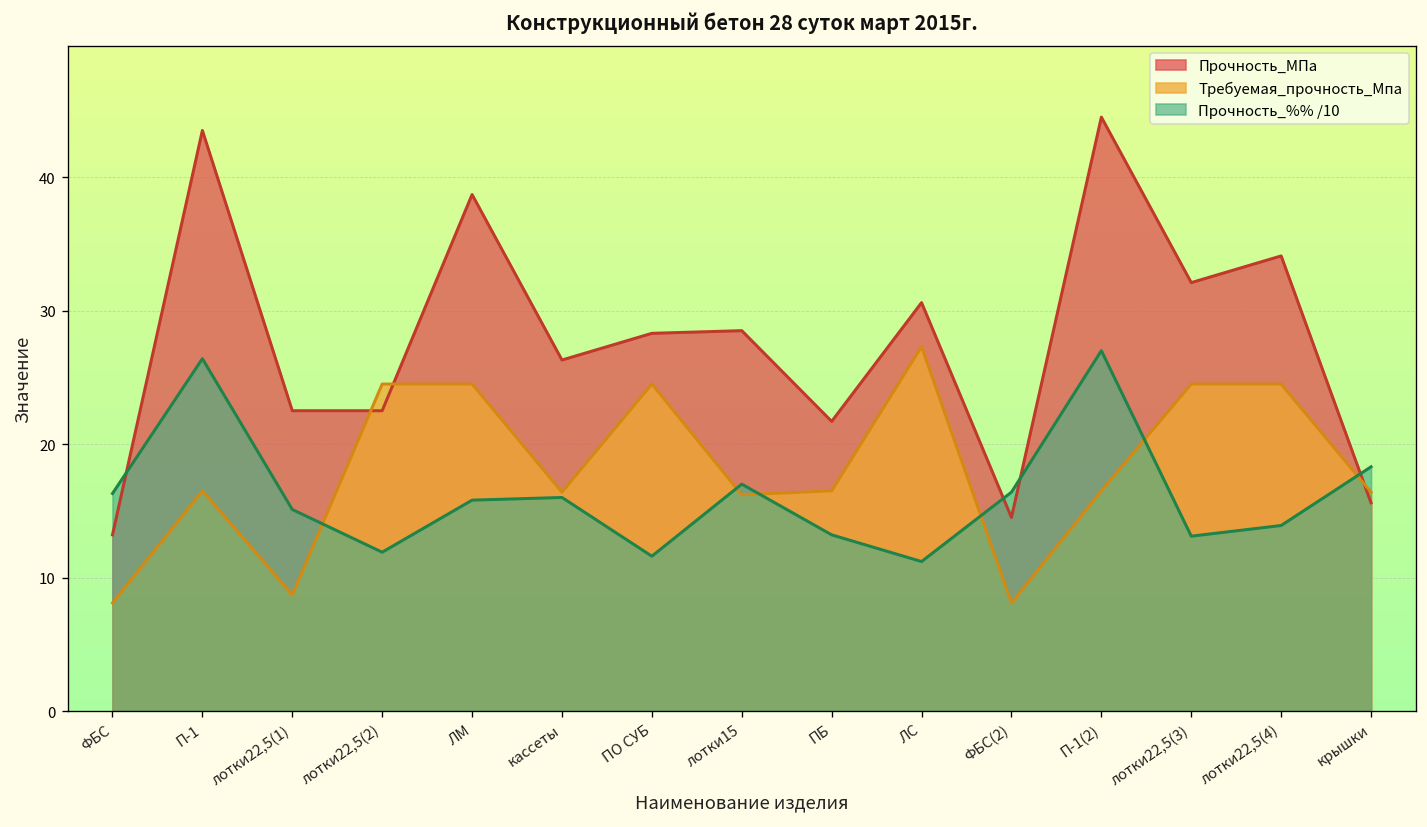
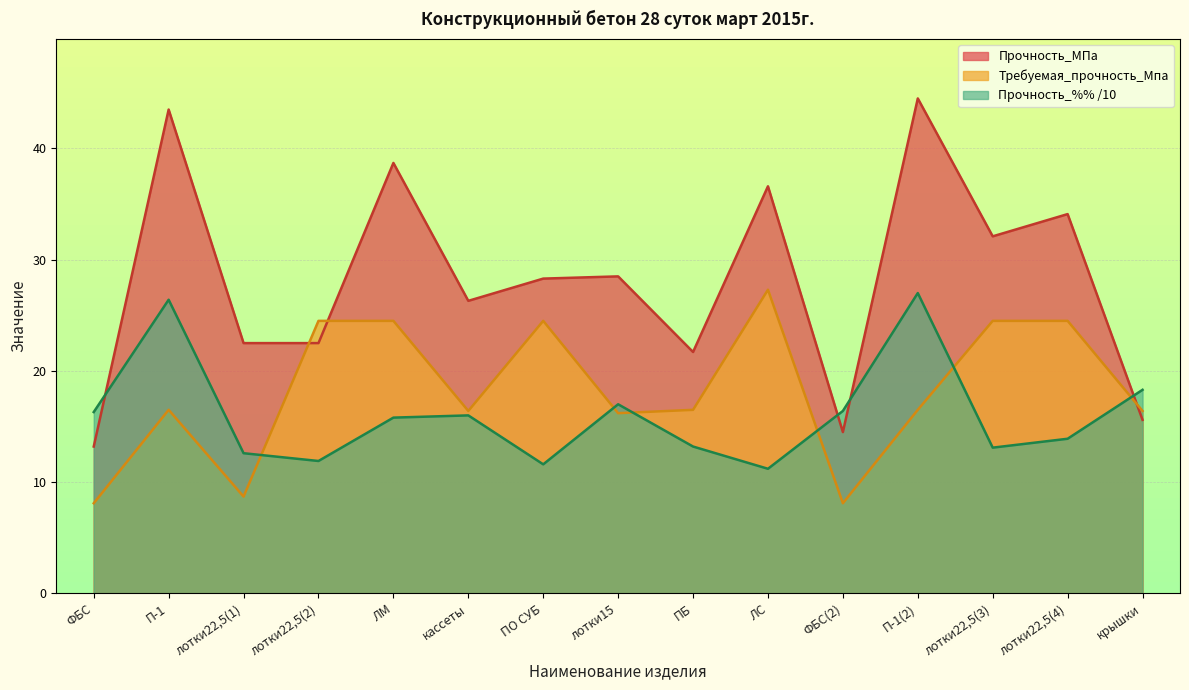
  {
    "Прочность_МПа": {
      "ФБС": 13.2,
      "П-1": 43.5,
      "лотки22,5(1)": 22.5,
      "лотки22,5(2)": 22.5,
      "ЛМ": 38.7,
      "кассеты": 26.3,
      "ПО СУБ": 28.3,
      "лотки15": 28.5,
      "ПБ": 21.7,
-     "ЛС": 30.6,
+     "ЛС": 36.6,
      "ФБС(2)": 14.5,
      "П-1(2)": 44.5,
      "лотки22,5(3)": 32.1,
      "лотки22,5(4)": 34.1,
      "крышки": 15.6
    },
    "Требуемая_прочность_Мпа": {
      "ФБС": 8.1,
      "П-1": 16.5,
      "лотки22,5(1)": 8.7,
      "лотки22,5(2)": 24.5,
      "ЛМ": 24.5,
      "кассеты": 16.4,
      "ПО СУБ": 24.5,
      "лотки15": 16.2,
      "ПБ": 16.5,
      "ЛС": 27.3,
      "ФБС(2)": 8.1,
      "П-1(2)": 16.5,
      "лотки22,5(3)": 24.5,
      "лотки22,5(4)": 24.5,
      "крышки": 16.4
    },
    "Прочность_%% /10": {
      "ФБС": 16.3,
      "П-1": 26.4,
-     "лотки22,5(1)": 15.1,
+     "лотки22,5(1)": 12.6,
      "лотки22,5(2)": 11.9,
      "ЛМ": 15.8,
      "кассеты": 16.0,
      "ПО СУБ": 11.6,
      "лотки15": 17.0,
      "ПБ": 13.2,
      "ЛС": 11.2,
      "ФБС(2)": 16.4,
      "П-1(2)": 27.0,
      "лотки22,5(3)": 13.1,
      "лотки22,5(4)": 13.9,
      "крышки": 18.3
    }
  }
